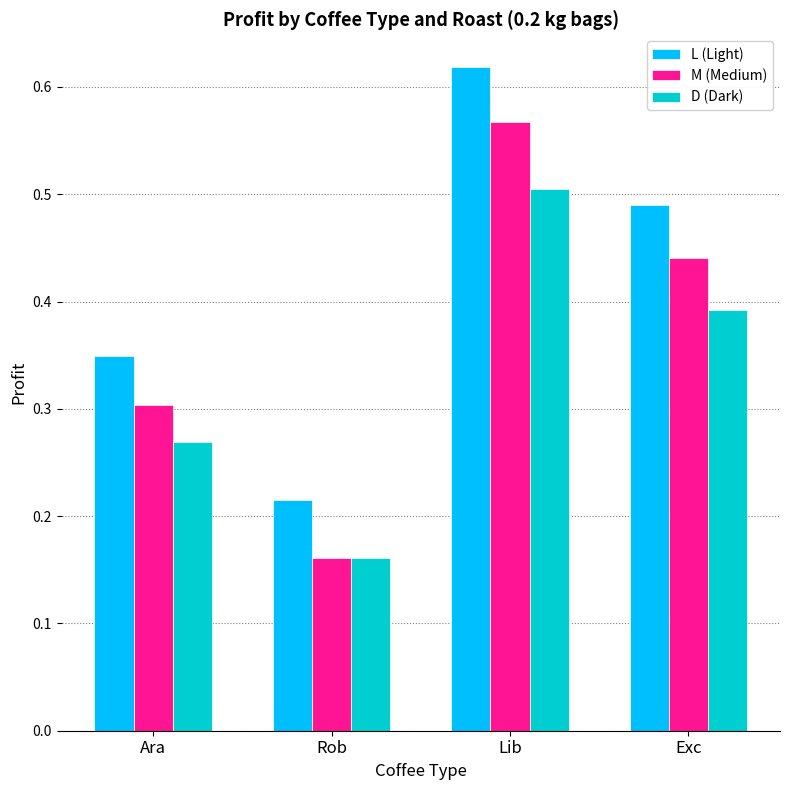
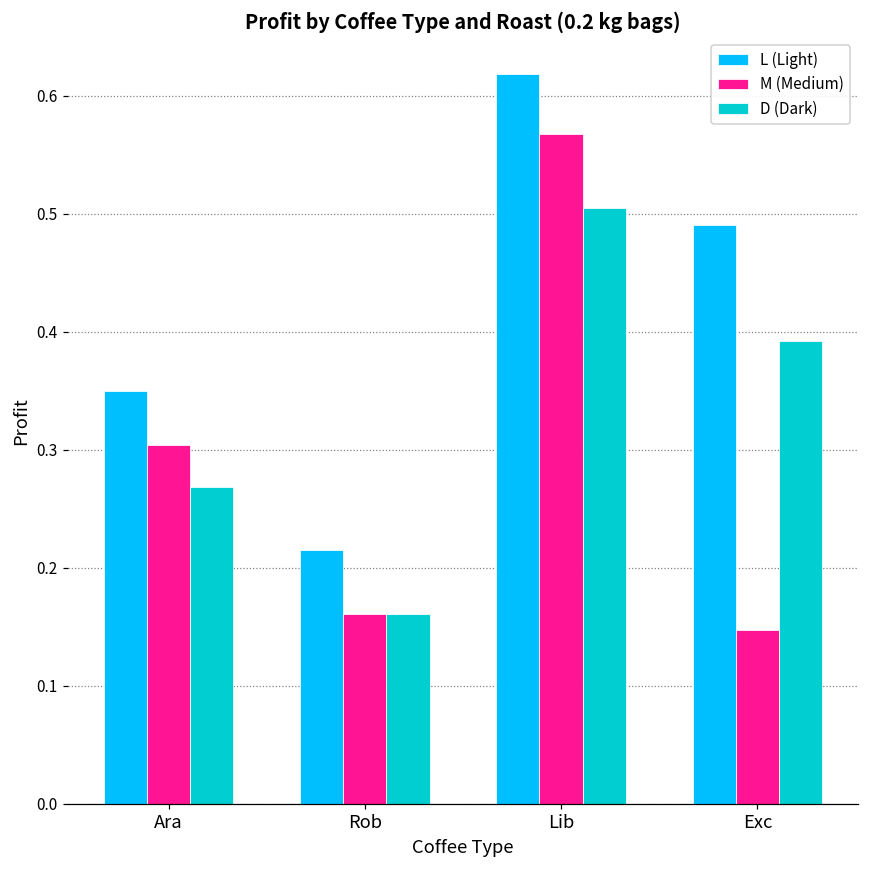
  {
    "M (Medium)": {
      "Ara": 0.304,
      "Rob": 0.161,
      "Lib": 0.567,
-     "Exc": 0.441
+     "Exc": 0.148
    }
  }
